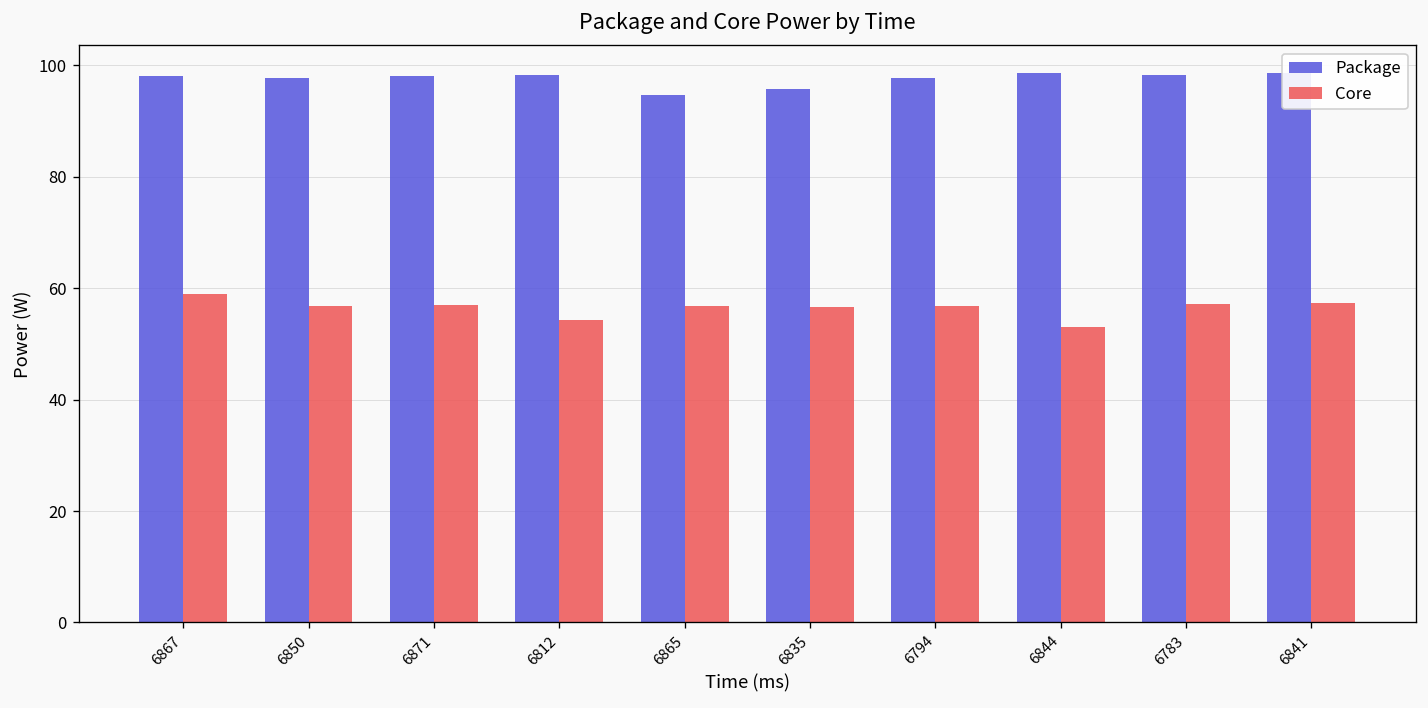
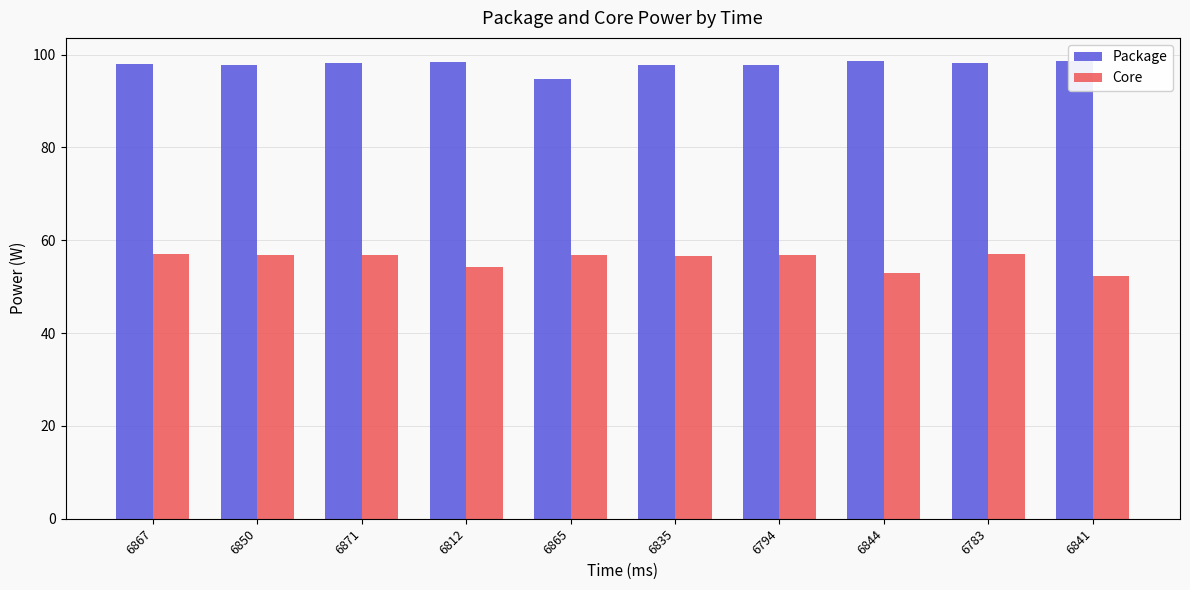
  {
    "Package": {
      "6867": 98,
      "6850": 98,
      "6871": 98,
      "6812": 98,
      "6865": 95,
-     "6835": 96,
+     "6835": 98,
      "6794": 98,
      "6844": 99,
      "6783": 98
    },
    "Core": {
-     "6867": 59,
+     "6867": 57,
      "6850": 57,
      "6871": 57,
      "6812": 54,
      "6865": 57,
      "6835": 57,
      "6794": 57,
      "6844": 53,
      "6783": 57,
-     "6841": 57
+     "6841": 52
    }
  }
